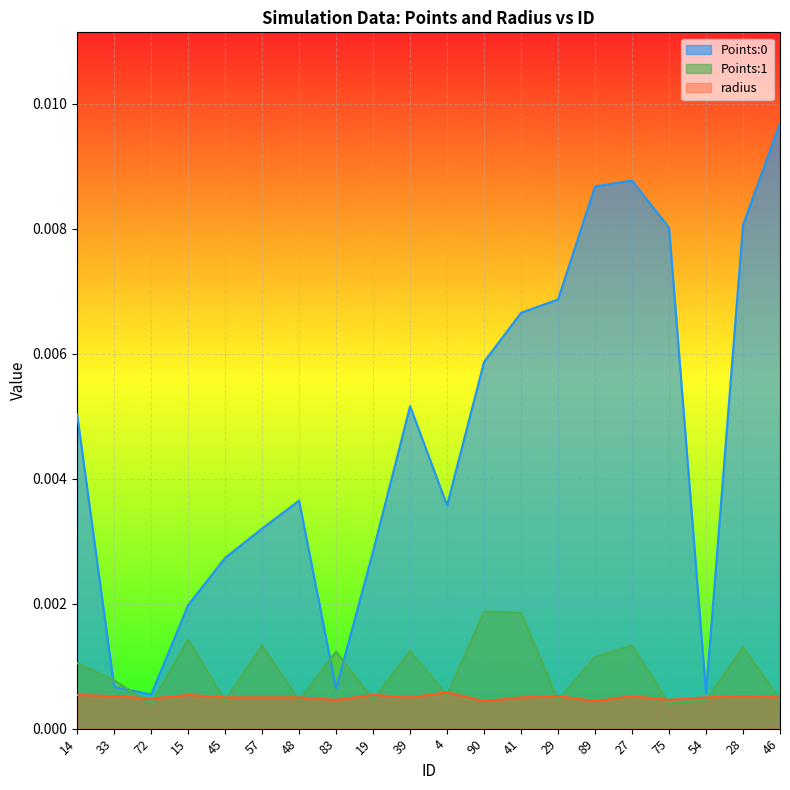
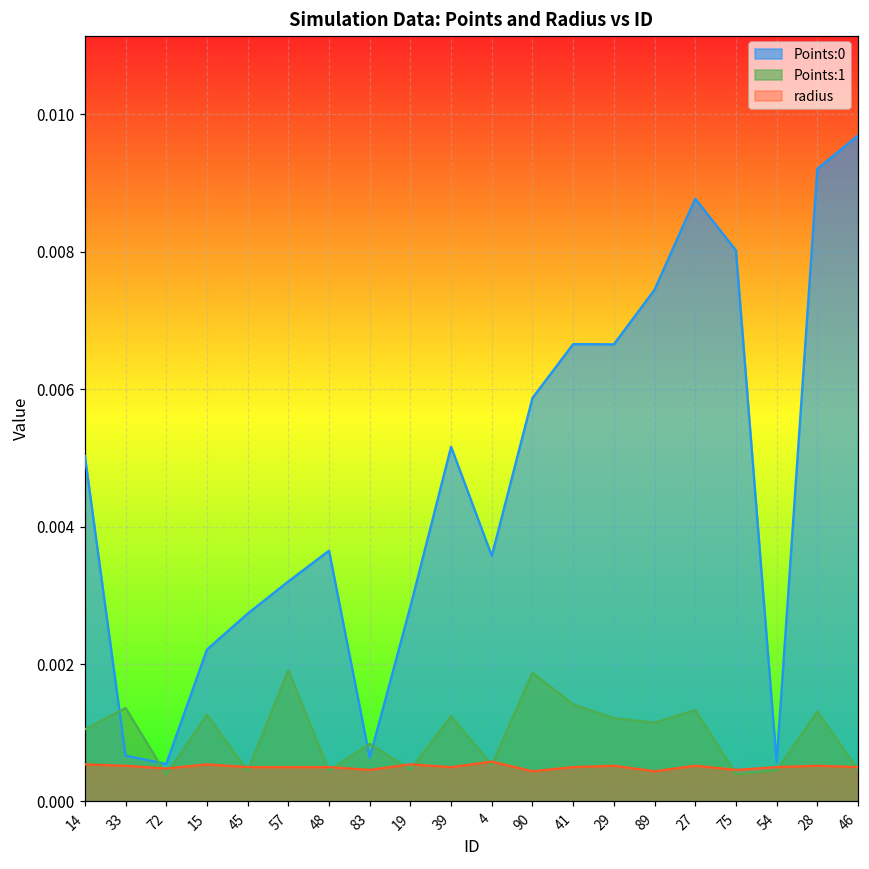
  {
    "Points:0": {
      "14": 0.0050,
      "33": 0.0007,
      "72": 0.0005,
-     "15": 0.0020,
+     "15": 0.0022,
      "45": 0.0027,
      "57": 0.0032,
      "48": 0.0036,
      "83": 0.0006,
      "19": 0.0028,
      "39": 0.0052,
      "4": 0.0036,
      "90": 0.0059,
      "41": 0.0067,
-     "29": 0.0069,
-     "89": 0.0087,
+     "29": 0.0067,
+     "89": 0.0074,
      "27": 0.0088,
      "75": 0.0080,
      "54": 0.0006,
-     "28": 0.0081,
+     "28": 0.0092,
      "46": 0.0097
    },
    "Points:1": {
      "14": 0.0010,
-     "33": 0.0008,
+     "33": 0.0014,
      "72": 0.0004,
-     "15": 0.0014,
+     "15": 0.0013,
      "45": 0.0004,
-     "57": 0.0013,
+     "57": 0.0019,
      "48": 0.0005,
-     "83": 0.0012,
+     "83": 0.0008,
      "19": 0.0005,
      "39": 0.0012,
      "4": 0.0005,
      "90": 0.0019,
-     "41": 0.0019,
-     "29": 0.0005,
+     "41": 0.0014,
+     "29": 0.0012,
      "89": 0.0011,
      "27": 0.0013,
      "75": 0.0004,
      "54": 0.0005,
      "28": 0.0013
    },
    "radius": {
      "14": 0.0005,
      "33": 0.0005,
      "72": 0.0005,
      "15": 0.0005,
      "45": 0.0005,
      "57": 0.0005,
      "48": 0.0005,
      "83": 0.0005,
      "19": 0.0005,
      "39": 0.0005,
      "4": 0.0006,
      "90": 0.0004,
      "41": 0.0005,
      "29": 0.0005,
      "89": 0.0004,
      "27": 0.0005,
      "75": 0.0005,
      "54": 0.0005,
      "28": 0.0005
    }
  }
